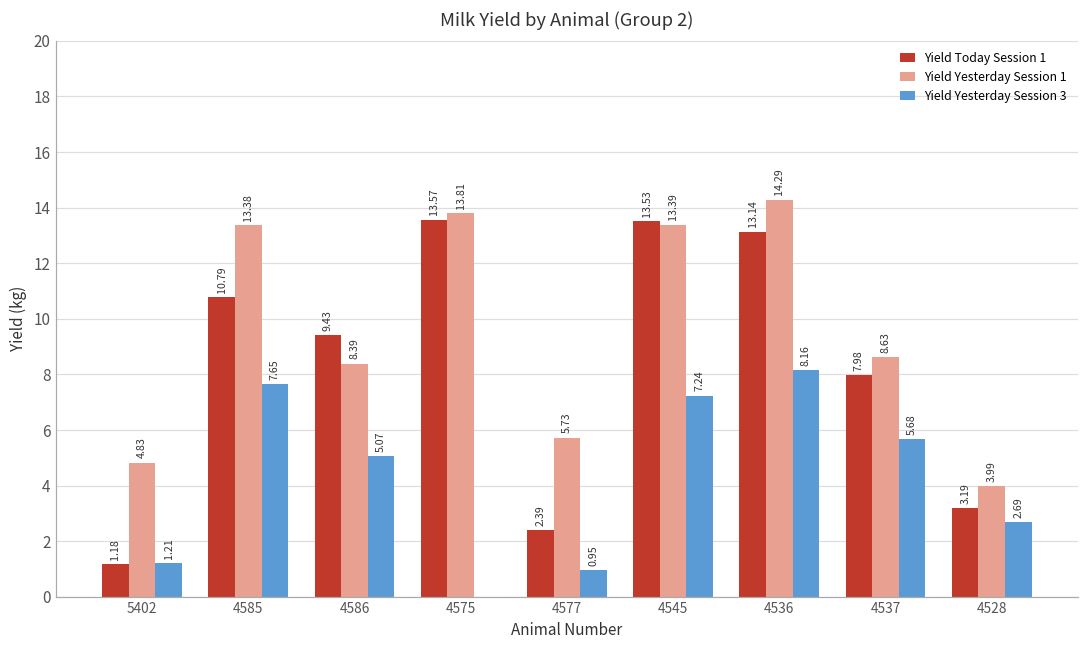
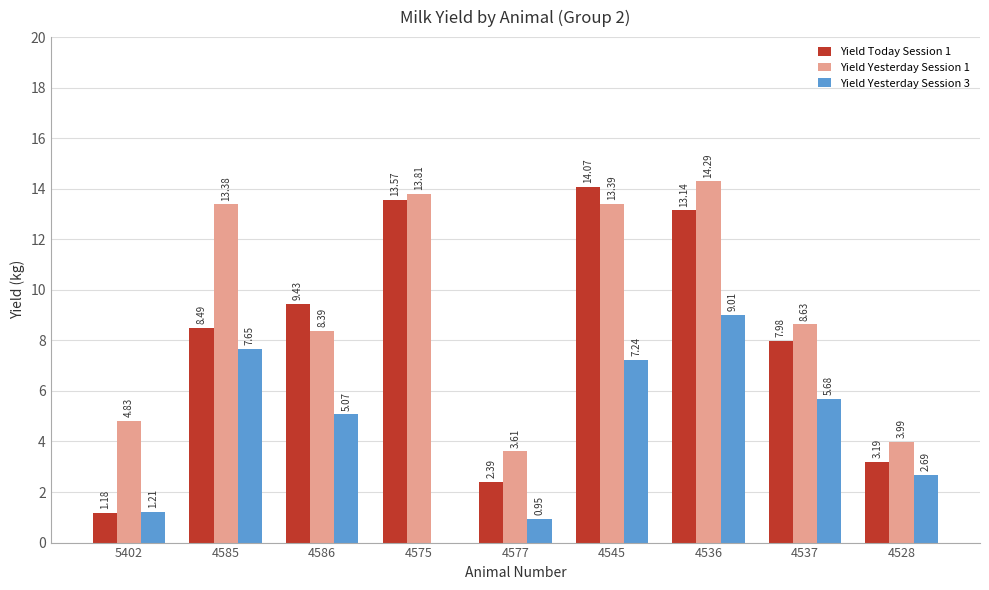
  {
    "Yield Today Session 1": {
      "5402": 1.18,
-     "4585": 10.79,
+     "4585": 8.49,
      "4586": 9.43,
      "4575": 13.57,
      "4577": 2.39,
-     "4545": 13.53,
+     "4545": 14.07,
      "4536": 13.14,
      "4537": 7.98,
      "4528": 3.19
    },
    "Yield Yesterday Session 1": {
      "5402": 4.83,
      "4585": 13.38,
      "4586": 8.39,
      "4575": 13.81,
-     "4577": 5.73,
+     "4577": 3.61,
      "4545": 13.39,
      "4536": 14.29,
      "4537": 8.63,
      "4528": 3.99
    },
    "Yield Yesterday Session 3": {
      "5402": 1.21,
      "4585": 7.65,
      "4586": 5.07,
      "4577": 0.95,
      "4545": 7.24,
-     "4536": 8.16,
+     "4536": 9.01,
      "4537": 5.68,
      "4528": 2.69
    }
  }
